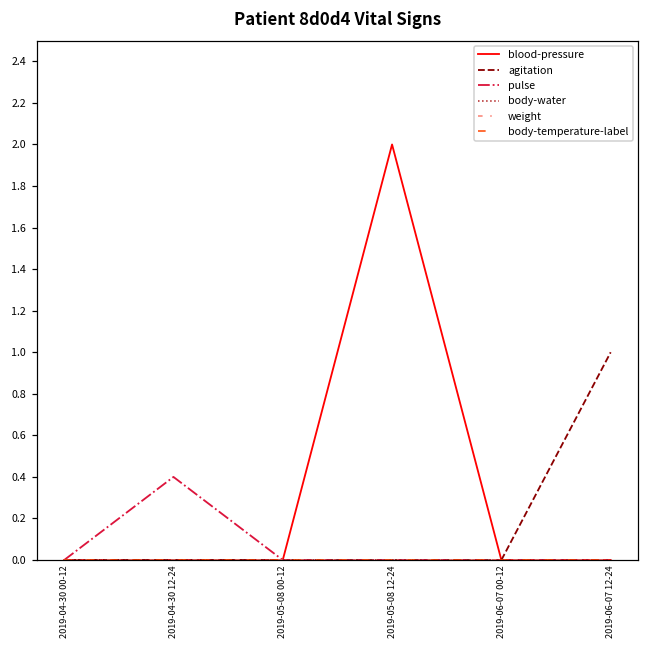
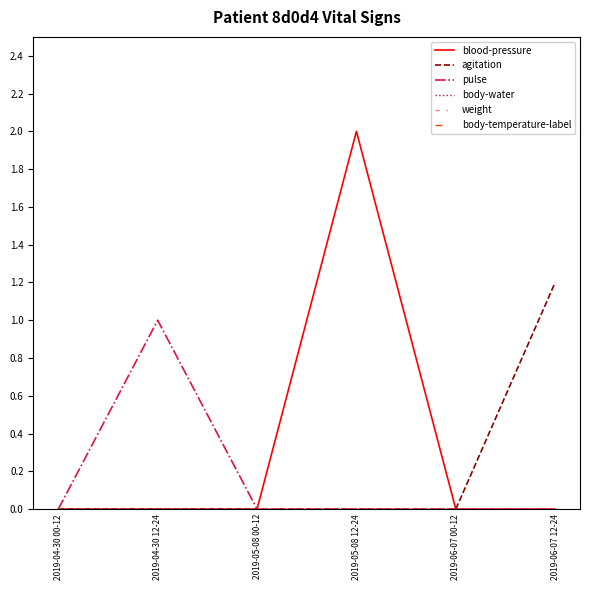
  {
    "blood-pressure": {
      "2019-05-08 12-24": 2.0
    },
    "agitation": {
-     "2019-06-07 12-24": 1.0
+     "2019-06-07 12-24": 1.2
    },
    "pulse": {
-     "2019-04-30 12-24": 0.4
+     "2019-04-30 12-24": 1.0
    }
  }
